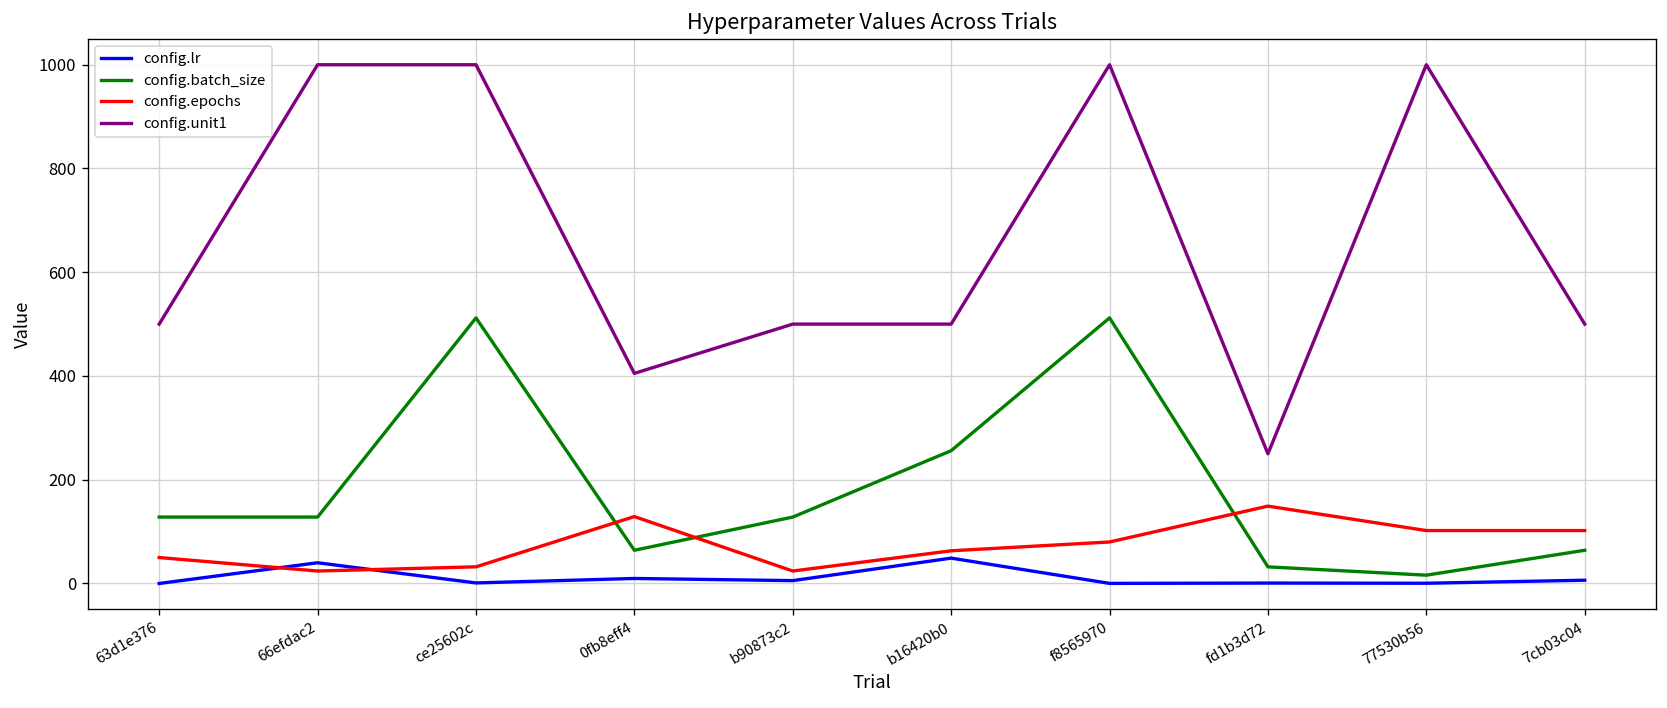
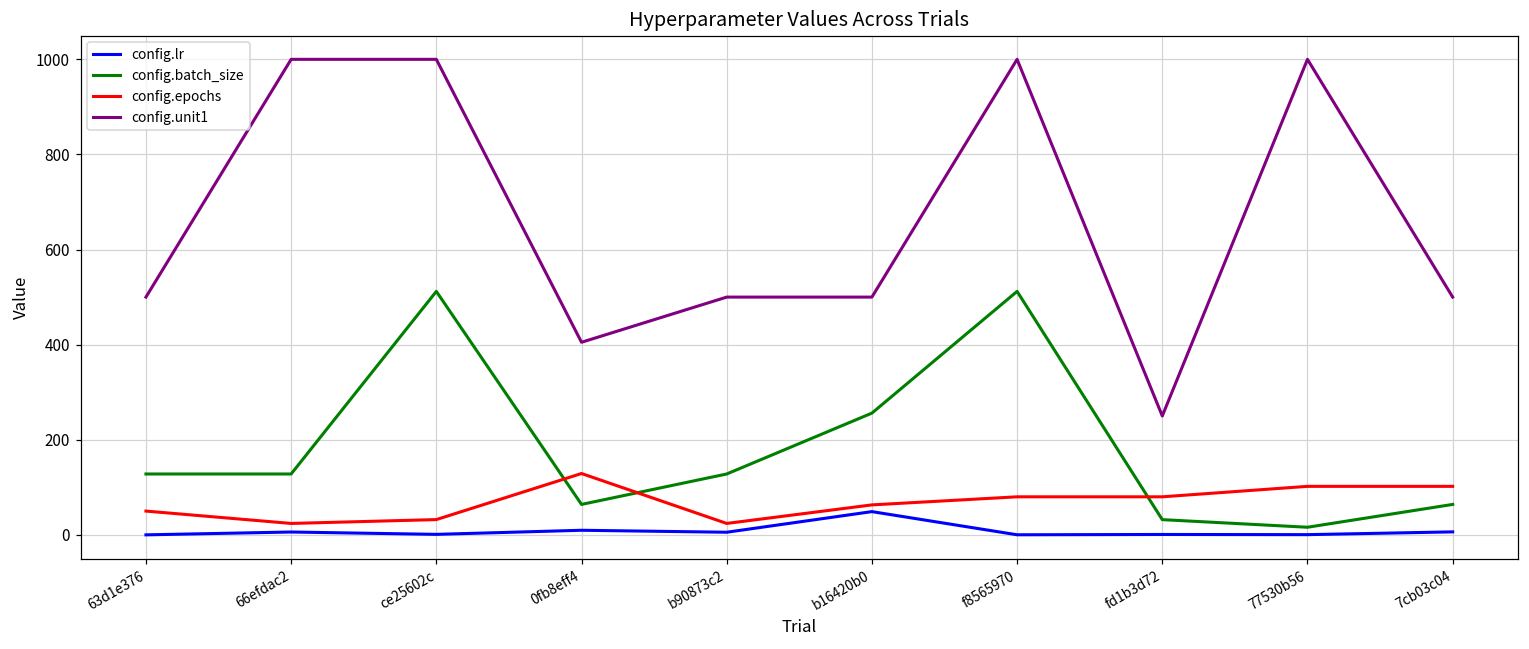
  {
    "config.lr": {
      "63d1e376": 0,
-     "66efdac2": 40,
+     "66efdac2": 10,
      "ce25602c": 0,
      "0fb8eff4": 10,
      "b90873c2": 10,
      "b16420b0": 50,
      "f8565970": 0,
      "fd1b3d72": 0,
      "77530b56": 0,
      "7cb03c04": 10
    },
    "config.batch_size": {
      "63d1e376": 130,
      "66efdac2": 130,
      "ce25602c": 510,
      "0fb8eff4": 60,
      "b90873c2": 130,
      "b16420b0": 260,
      "f8565970": 510,
      "fd1b3d72": 30,
      "77530b56": 20,
      "7cb03c04": 60
    },
    "config.epochs": {
      "63d1e376": 50,
      "66efdac2": 20,
      "ce25602c": 30,
      "0fb8eff4": 130,
      "b90873c2": 20,
      "b16420b0": 60,
      "f8565970": 80,
-     "fd1b3d72": 150,
+     "fd1b3d72": 80,
      "77530b56": 100,
      "7cb03c04": 100
    },
    "config.unit1": {
      "63d1e376": 500,
      "66efdac2": 1000,
      "ce25602c": 1000,
      "0fb8eff4": 410,
      "b90873c2": 500,
      "b16420b0": 500,
      "f8565970": 1000,
      "fd1b3d72": 250,
      "77530b56": 1000,
      "7cb03c04": 500
    }
  }
